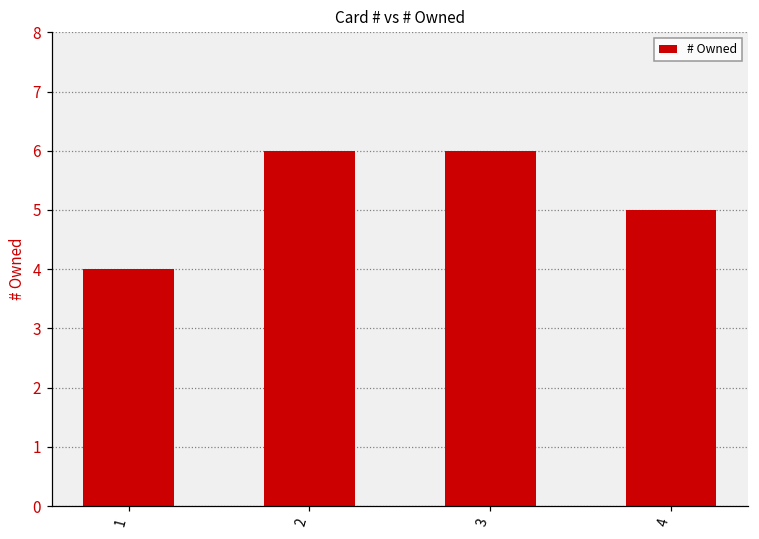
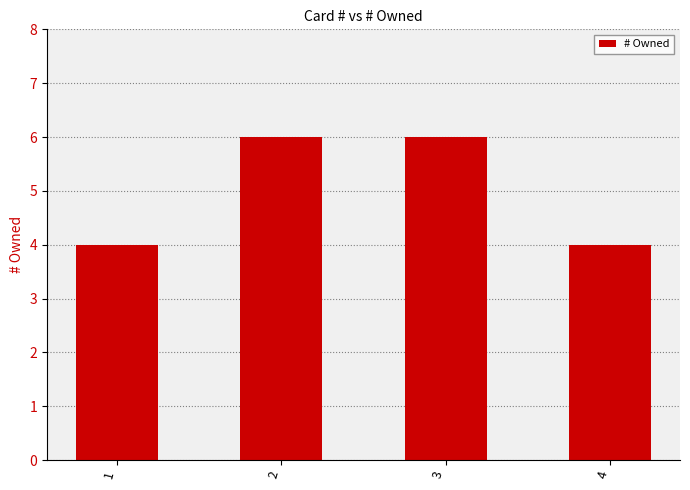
  {
    "1": 4,
    "2": 6,
    "3": 6,
-   "4": 5
+   "4": 4
  }
